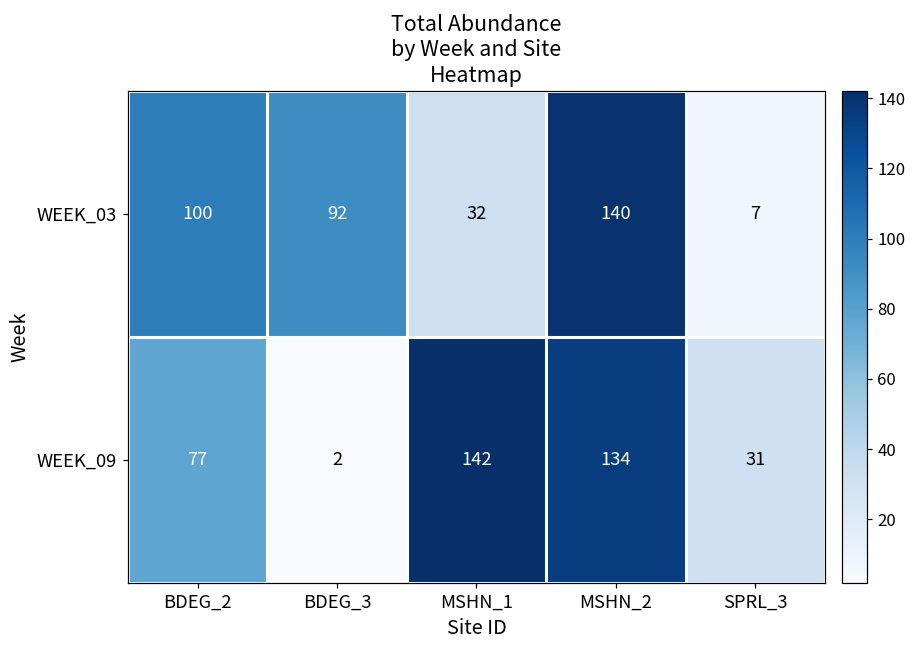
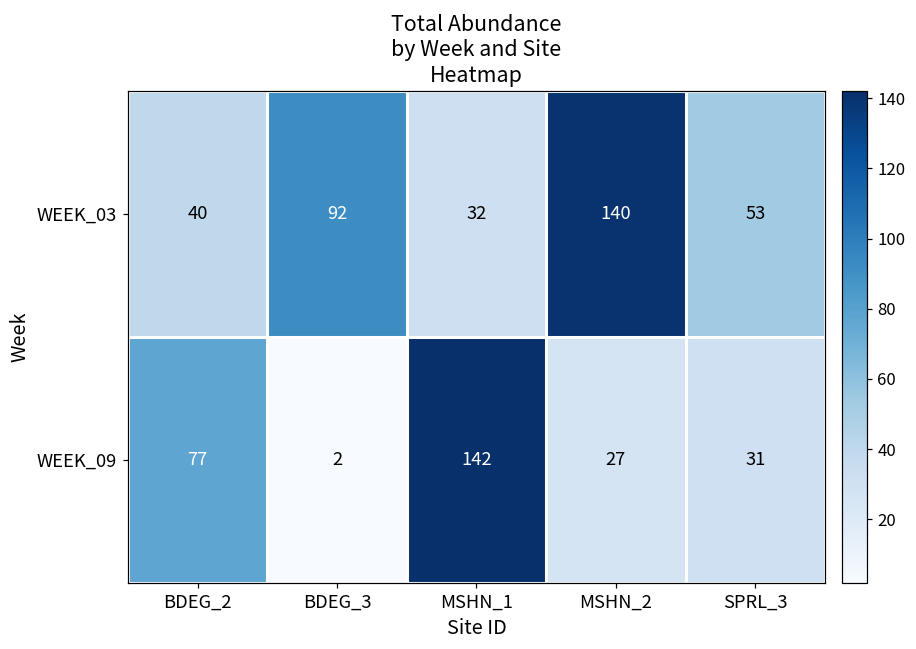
  {
    "WEEK_03": {
-     "BDEG_2": 100,
+     "BDEG_2": 40,
      "BDEG_3": 92,
      "MSHN_1": 32,
      "MSHN_2": 140,
-     "SPRL_3": 7
+     "SPRL_3": 53
    },
    "WEEK_09": {
      "BDEG_2": 77,
      "BDEG_3": 2,
      "MSHN_1": 142,
-     "MSHN_2": 134,
+     "MSHN_2": 27,
      "SPRL_3": 31
    }
  }
